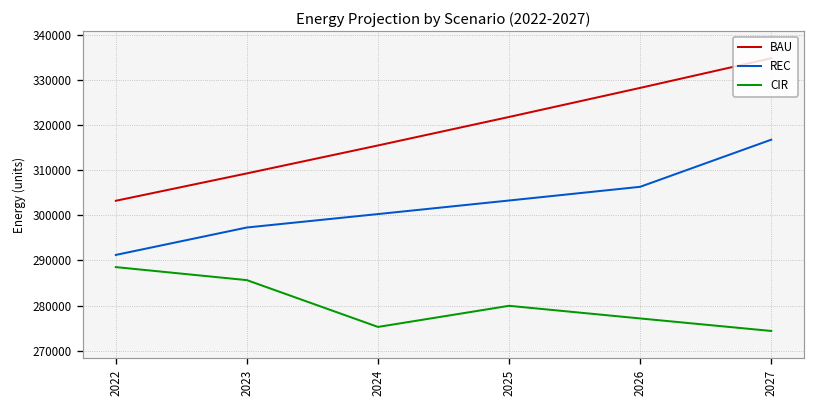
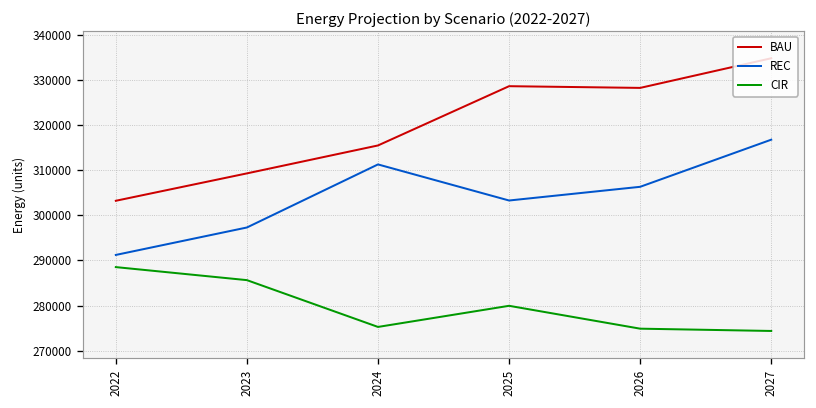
  {
    "BAU": {
      "2022": 303000,
      "2023": 309000,
      "2024": 315000,
-     "2025": 322000,
+     "2025": 329000,
      "2026": 328000
    },
    "REC": {
      "2022": 291000,
      "2023": 297000,
-     "2024": 300000,
+     "2024": 311000,
      "2025": 303000,
      "2026": 306000,
      "2027": 317000
    },
    "CIR": {
      "2022": 289000,
      "2023": 286000,
      "2024": 275000,
      "2025": 280000,
-     "2026": 277000,
+     "2026": 275000,
      "2027": 274000
    }
  }
